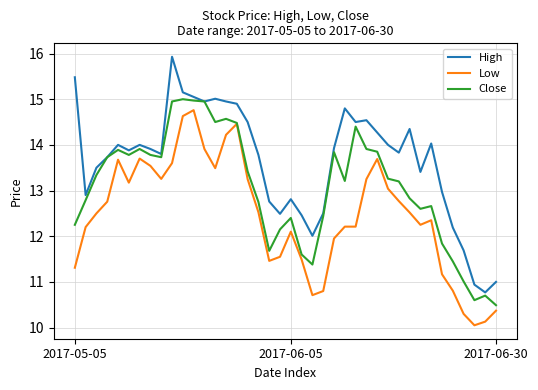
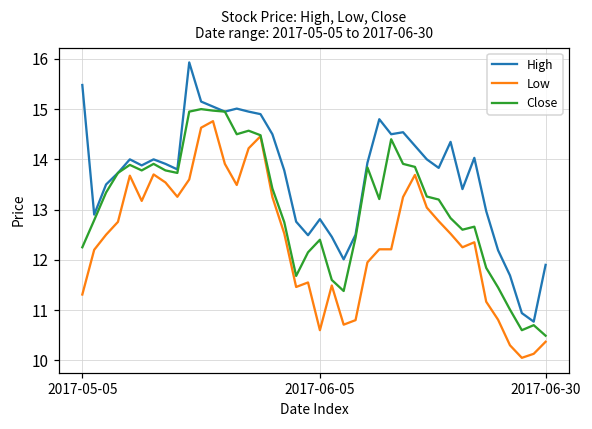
  {
    "High": {
      "2017-05-05": 15.5,
      "2017-06-05": 12.8,
-     "2017-06-30": 11.0
+     "2017-06-30": 11.9
    },
    "Low": {
      "2017-05-05": 11.3,
-     "2017-06-05": 12.1,
+     "2017-06-05": 10.6,
      "2017-06-30": 10.4
    },
    "Close": {
      "2017-05-05": 12.3,
      "2017-06-05": 12.4,
      "2017-06-30": 10.5
    }
  }
